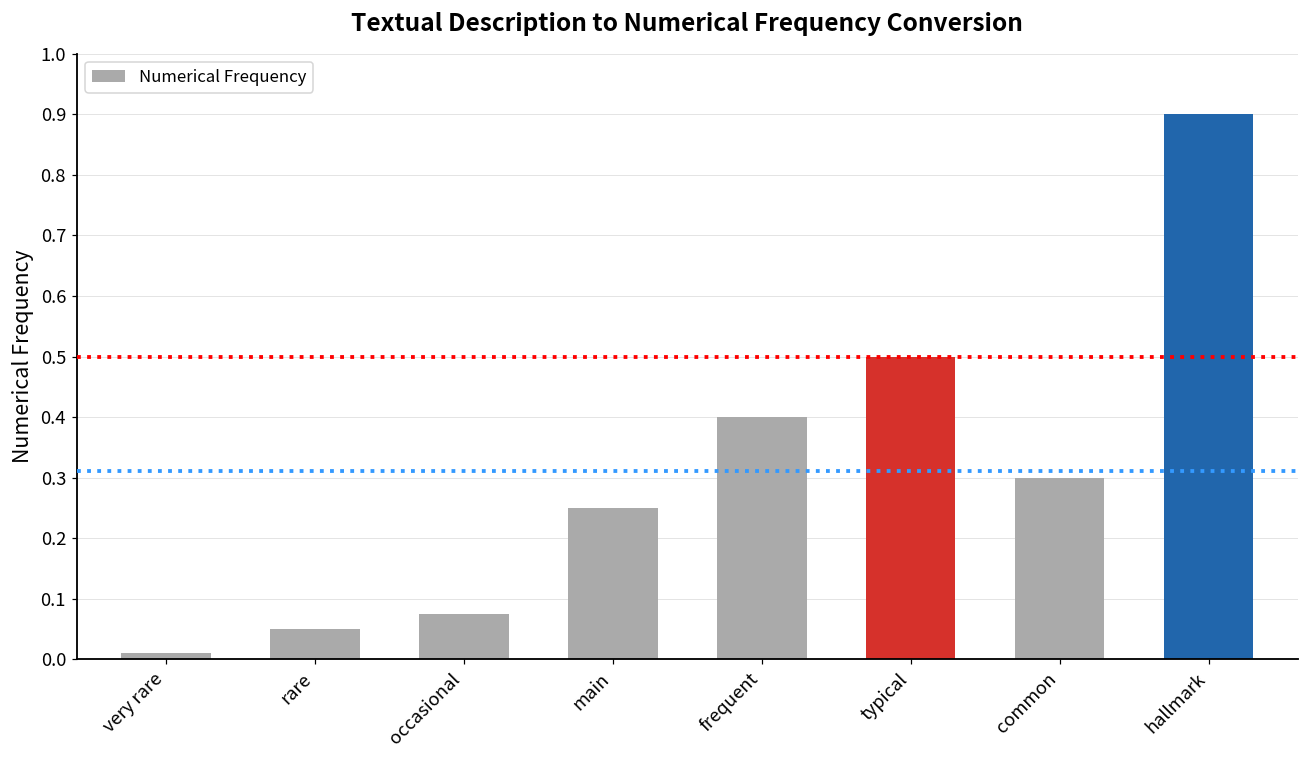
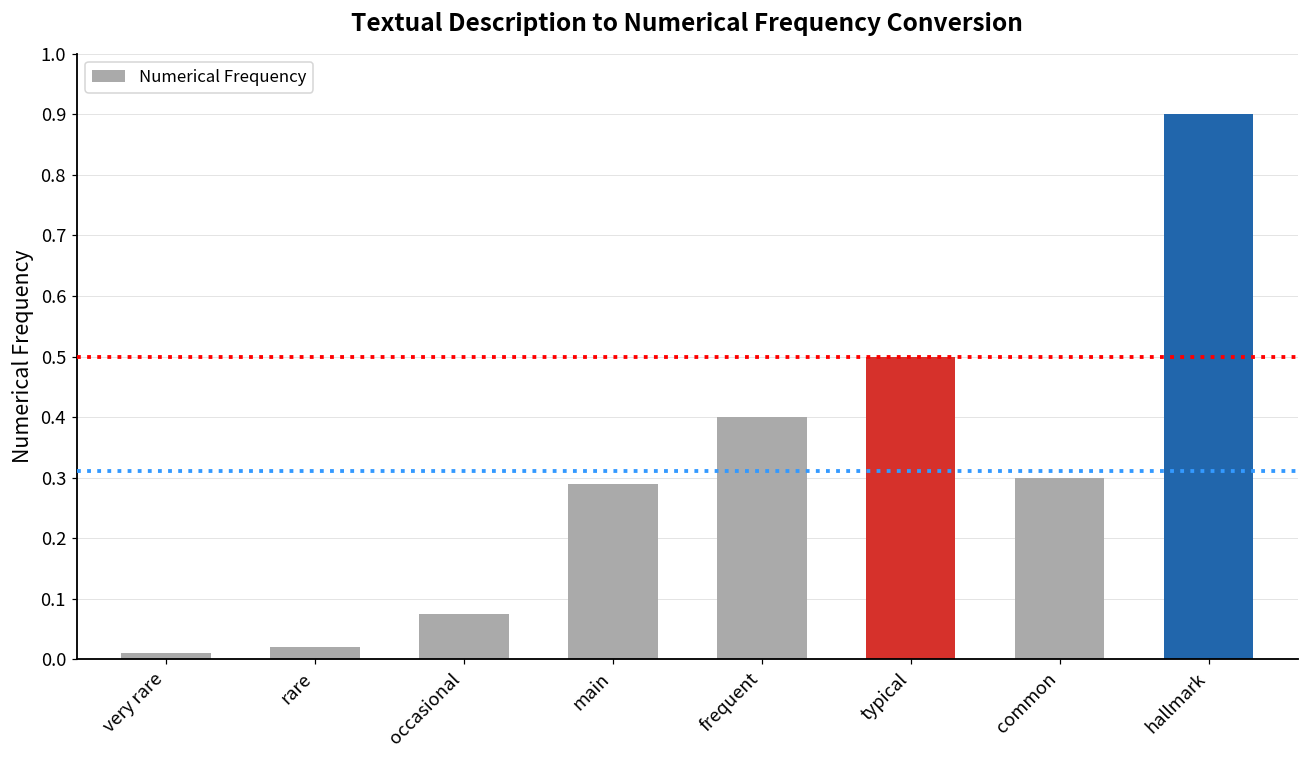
  {
    "very rare": 0.01,
-   "rare": 0.05,
+   "rare": 0.02,
    "occasional": 0.08,
-   "main": 0.25,
+   "main": 0.29,
    "frequent": 0.40,
    "typical": 0.50,
    "common": 0.30,
    "hallmark": 0.90
  }
